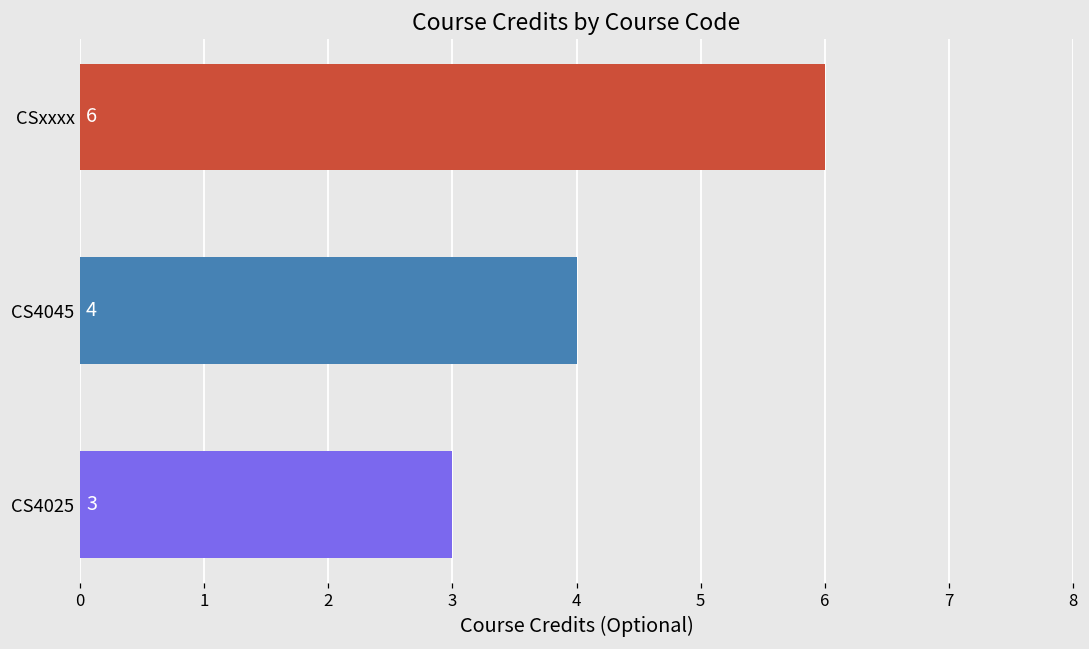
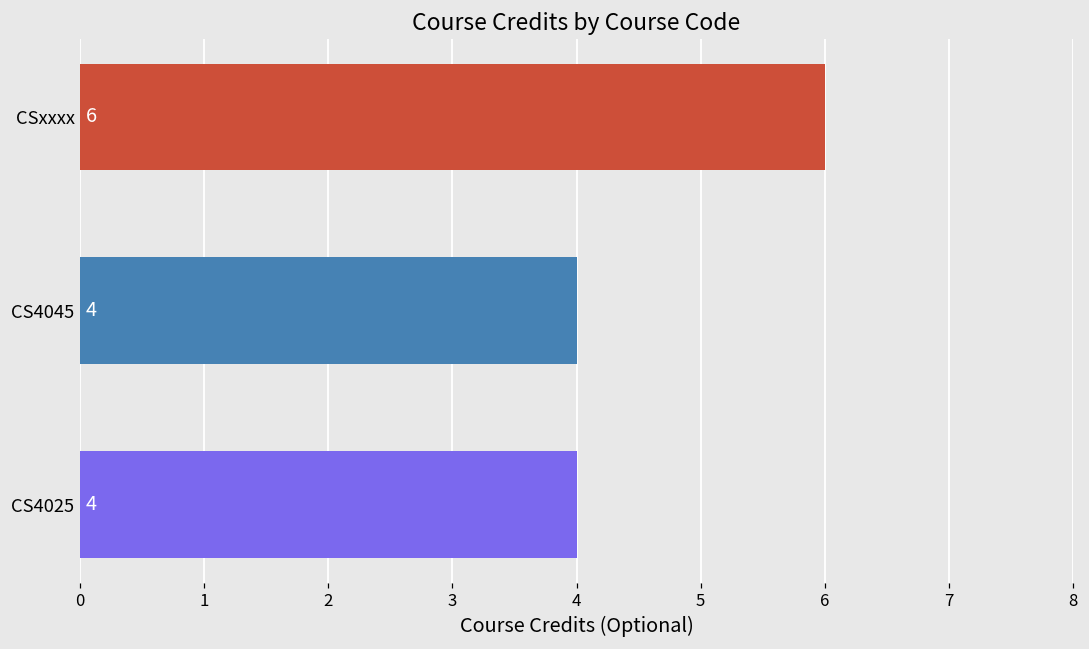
  {
    "CSxxxx": 6,
    "CS4045": 4,
-   "CS4025": 3
+   "CS4025": 4
  }
